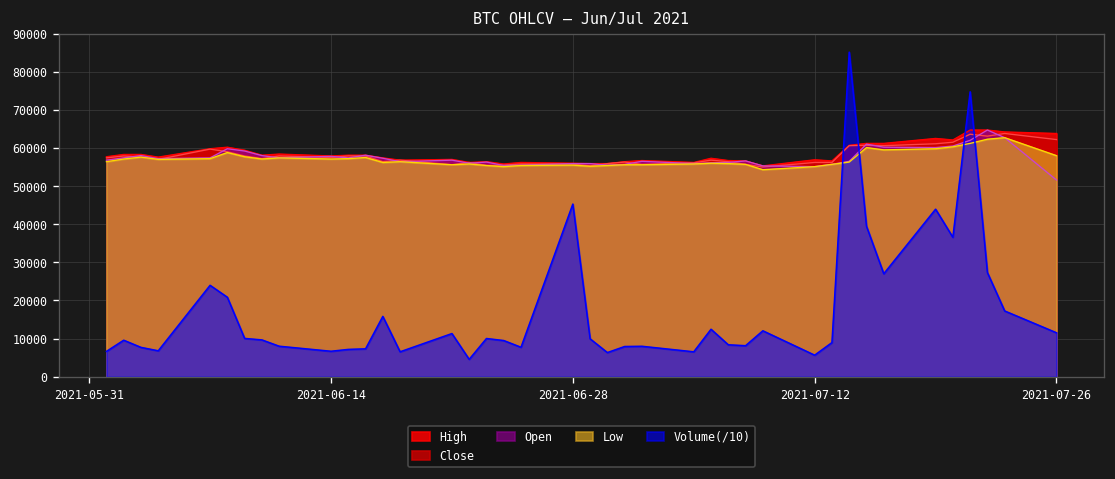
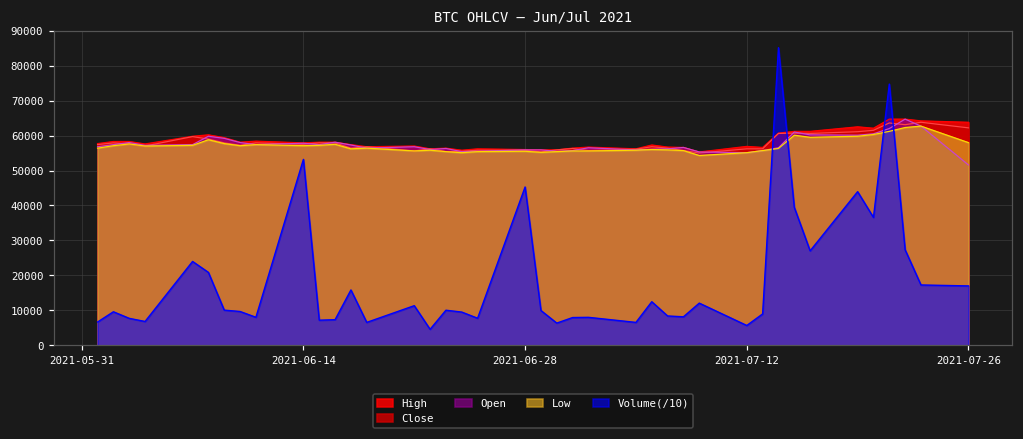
  {
    "Open": {
      "2021-07-26": 52000
    },
    "Low": {
      "2021-07-26": 58000
    },
    "Volume(/10)": {
-     "2021-06-14": 7000,
+     "2021-06-14": 53000,
      "2021-06-28": 45000,
      "2021-07-12": 6000,
-     "2021-07-26": 12000
+     "2021-07-26": 17000
    }
  }
